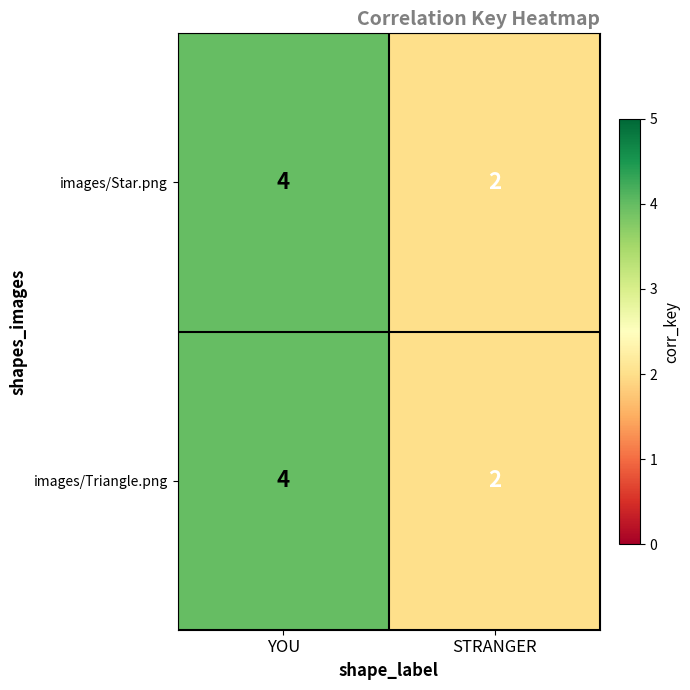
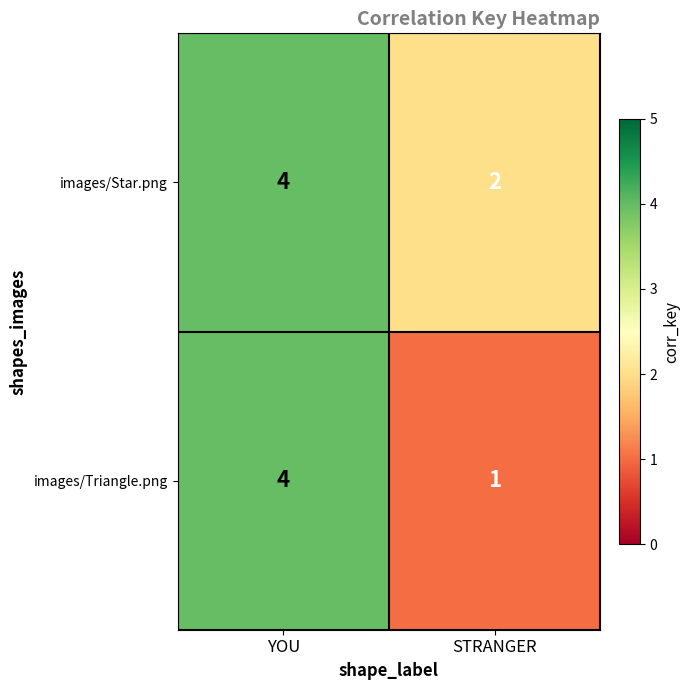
  {
    "images/Star.png": {
      "YOU": 4,
      "STRANGER": 2
    },
    "images/Triangle.png": {
      "YOU": 4,
-     "STRANGER": 2
+     "STRANGER": 1
    }
  }
